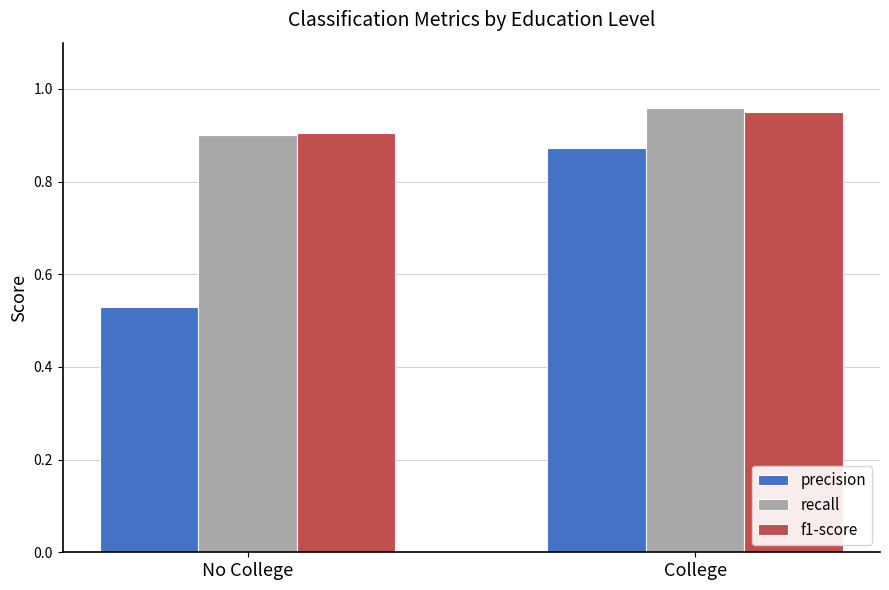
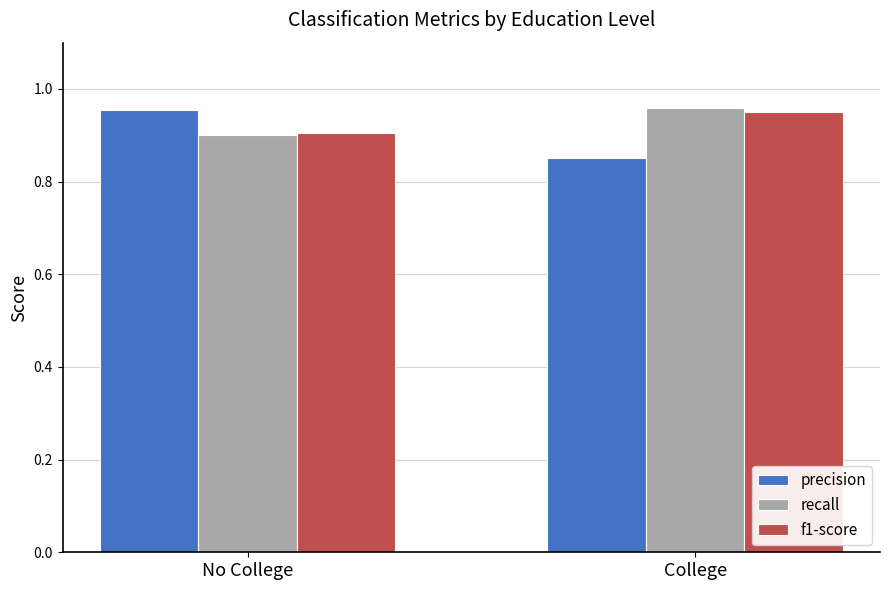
  {
    "precision": {
-     "No College": 0.53,
-     "College": 0.87
+     "No College": 0.96,
+     "College": 0.85
    },
    "recall": {
      "No College": 0.90,
      "College": 0.96
    },
    "f1-score": {
      "No College": 0.91,
      "College": 0.95
    }
  }
